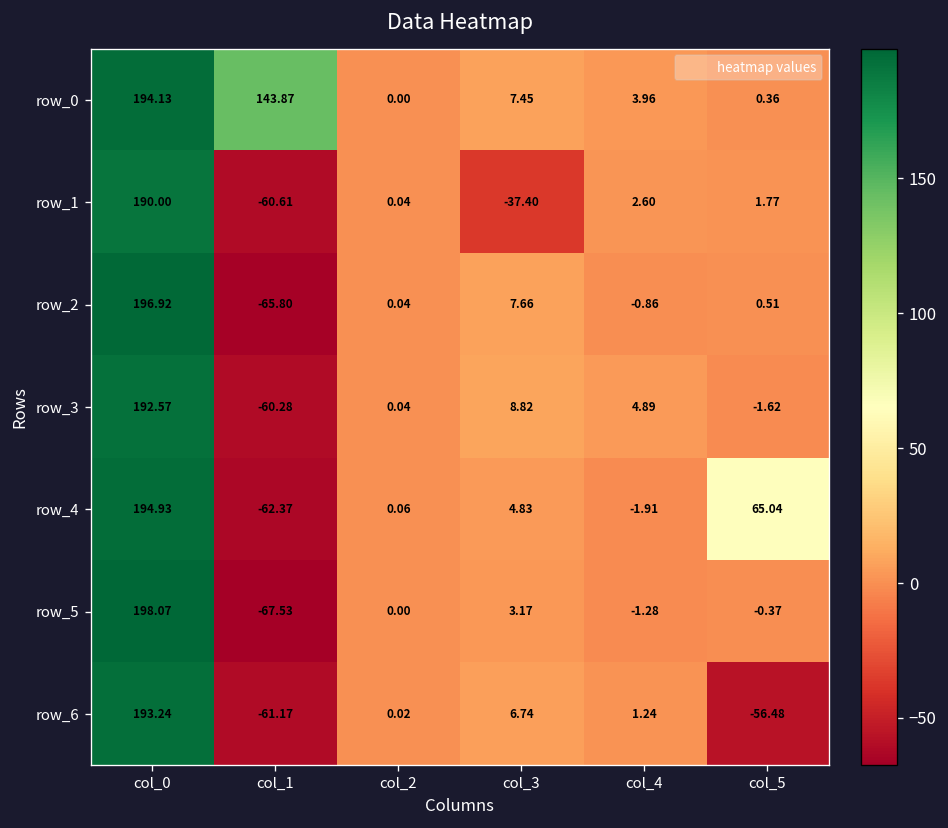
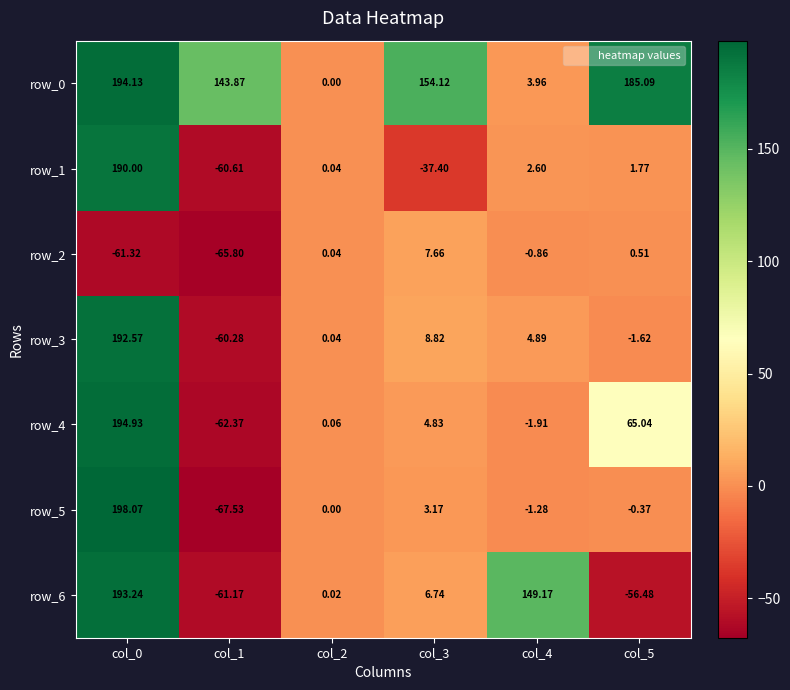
  {
    "row_0": {
      "col_0": 194.13,
      "col_1": 143.87,
      "col_2": 0.00,
-     "col_3": 7.45,
+     "col_3": 154.12,
      "col_4": 3.96,
-     "col_5": 0.36
+     "col_5": 185.09
    },
    "row_1": {
      "col_0": 190.00,
      "col_1": -60.61,
      "col_2": 0.04,
      "col_3": -37.40,
      "col_4": 2.60,
      "col_5": 1.77
    },
    "row_2": {
-     "col_0": 196.92,
+     "col_0": -61.32,
      "col_1": -65.80,
      "col_2": 0.04,
      "col_3": 7.66,
      "col_4": -0.86,
      "col_5": 0.51
    },
    "row_3": {
      "col_0": 192.57,
      "col_1": -60.28,
      "col_2": 0.04,
      "col_3": 8.82,
      "col_4": 4.89,
      "col_5": -1.62
    },
    "row_4": {
      "col_0": 194.93,
      "col_1": -62.37,
      "col_2": 0.06,
      "col_3": 4.83,
      "col_4": -1.91,
      "col_5": 65.04
    },
    "row_5": {
      "col_0": 198.07,
      "col_1": -67.53,
      "col_2": 0.00,
      "col_3": 3.17,
      "col_4": -1.28,
      "col_5": -0.37
    },
    "row_6": {
      "col_0": 193.24,
      "col_1": -61.17,
      "col_2": 0.02,
      "col_3": 6.74,
-     "col_4": 1.24,
+     "col_4": 149.17,
      "col_5": -56.48
    }
  }
